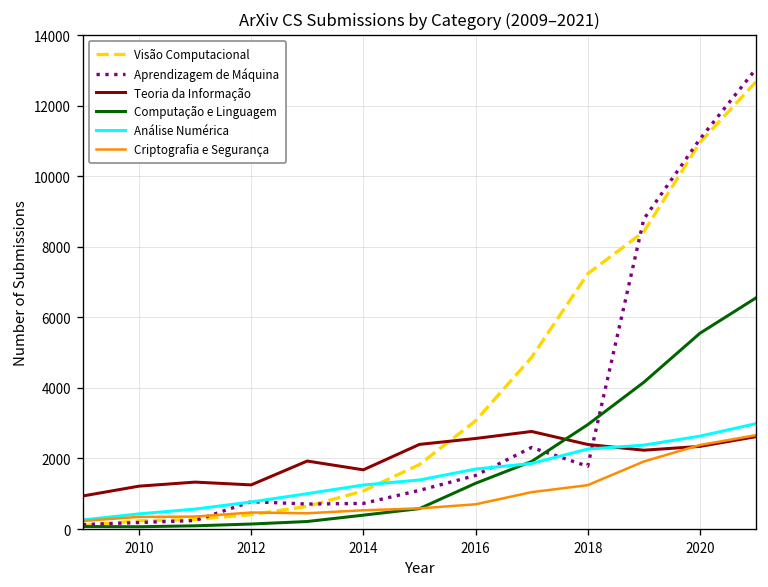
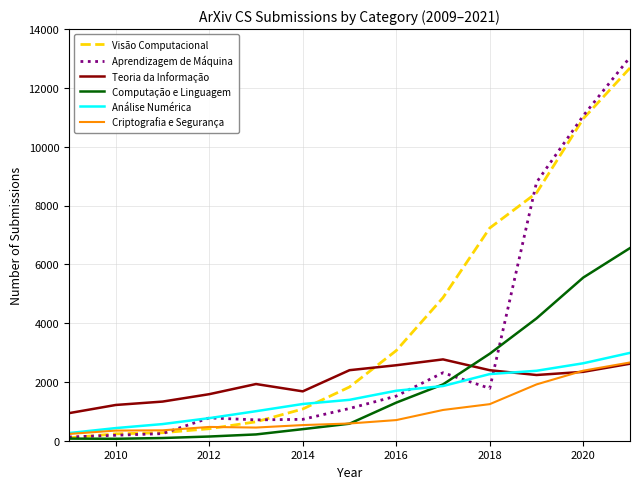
  {
    "Visão Computacional": {
      "2014": 1100,
      "2016": 3100,
      "2018": 7200,
      "2020": 11000
    },
    "Aprendizagem de Máquina": {
      "2014": 700,
      "2016": 1500,
      "2018": 1800,
      "2020": 11100
    },
    "Teoria da Informação": {
      "2010": 1200,
-     "2012": 1300,
+     "2012": 1600,
      "2014": 1700,
      "2016": 2600,
      "2018": 2400
    },
    "Computação e Linguagem": {
      "2010": 100,
      "2012": 100,
      "2014": 400,
      "2016": 1300,
      "2018": 3000,
      "2020": 5500
    },
    "Análise Numérica": {
      "2014": 1200,
      "2016": 1700,
      "2018": 2300,
      "2020": 2600
    },
    "Criptografia e Segurança": {
      "2014": 500,
      "2016": 700,
      "2018": 1200
    }
  }
